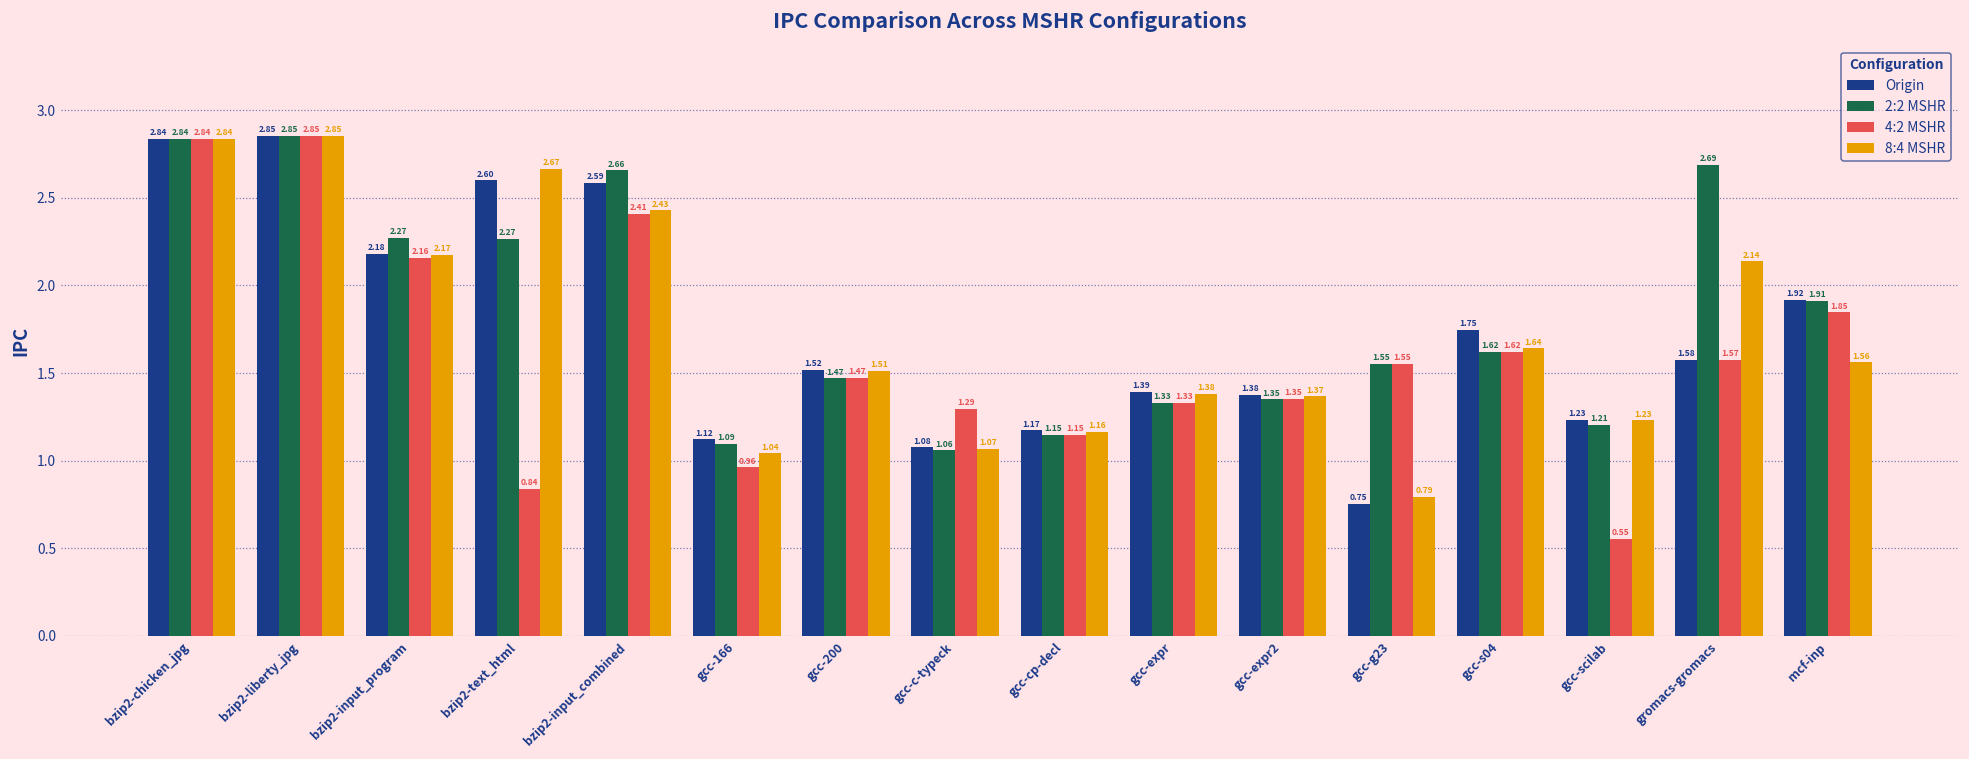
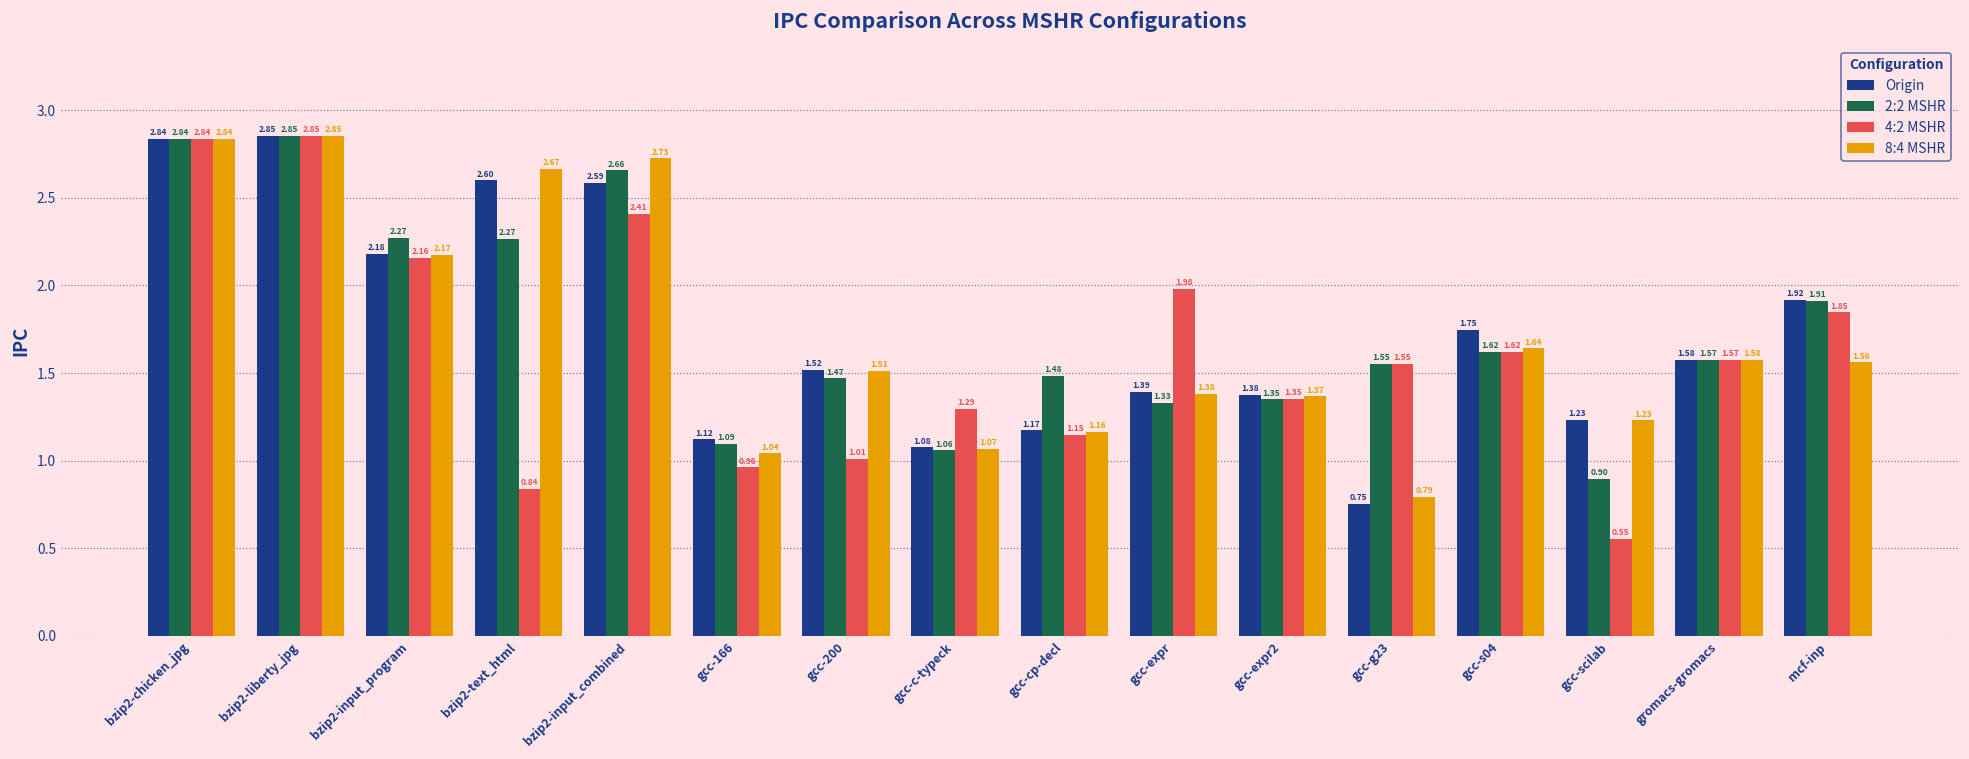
  {
    "Origin": {
      "bzip2-chicken_jpg": 2.84,
      "bzip2-liberty_jpg": 2.85,
      "bzip2-input_program": 2.18,
      "bzip2-text_html": 2.60,
      "bzip2-input_combined": 2.59,
      "gcc-166": 1.12,
      "gcc-200": 1.52,
      "gcc-c-typeck": 1.08,
      "gcc-cp-decl": 1.17,
      "gcc-expr": 1.39,
      "gcc-expr2": 1.38,
      "gcc-g23": 0.75,
      "gcc-s04": 1.75,
      "gcc-scilab": 1.23,
      "gromacs-gromacs": 1.58,
      "mcf-inp": 1.92
    },
    "2:2 MSHR": {
      "bzip2-chicken_jpg": 2.84,
      "bzip2-liberty_jpg": 2.85,
      "bzip2-input_program": 2.27,
      "bzip2-text_html": 2.27,
      "bzip2-input_combined": 2.66,
      "gcc-166": 1.09,
      "gcc-200": 1.47,
      "gcc-c-typeck": 1.06,
-     "gcc-cp-decl": 1.15,
+     "gcc-cp-decl": 1.48,
      "gcc-expr": 1.33,
      "gcc-expr2": 1.35,
      "gcc-g23": 1.55,
      "gcc-s04": 1.62,
-     "gcc-scilab": 1.21,
-     "gromacs-gromacs": 2.69,
+     "gcc-scilab": 0.90,
+     "gromacs-gromacs": 1.57,
      "mcf-inp": 1.91
    },
    "4:2 MSHR": {
      "bzip2-chicken_jpg": 2.84,
      "bzip2-liberty_jpg": 2.85,
      "bzip2-input_program": 2.16,
      "bzip2-text_html": 0.84,
      "bzip2-input_combined": 2.41,
      "gcc-166": 0.96,
-     "gcc-200": 1.47,
+     "gcc-200": 1.01,
      "gcc-c-typeck": 1.29,
      "gcc-cp-decl": 1.15,
-     "gcc-expr": 1.33,
+     "gcc-expr": 1.98,
      "gcc-expr2": 1.35,
      "gcc-g23": 1.55,
      "gcc-s04": 1.62,
      "gcc-scilab": 0.55,
      "gromacs-gromacs": 1.57,
      "mcf-inp": 1.85
    },
    "8:4 MSHR": {
      "bzip2-chicken_jpg": 2.84,
      "bzip2-liberty_jpg": 2.85,
      "bzip2-input_program": 2.17,
      "bzip2-text_html": 2.67,
-     "bzip2-input_combined": 2.43,
+     "bzip2-input_combined": 2.73,
      "gcc-166": 1.04,
      "gcc-200": 1.51,
      "gcc-c-typeck": 1.07,
      "gcc-cp-decl": 1.16,
      "gcc-expr": 1.38,
      "gcc-expr2": 1.37,
      "gcc-g23": 0.79,
      "gcc-s04": 1.64,
      "gcc-scilab": 1.23,
-     "gromacs-gromacs": 2.14,
+     "gromacs-gromacs": 1.58,
      "mcf-inp": 1.56
    }
  }
